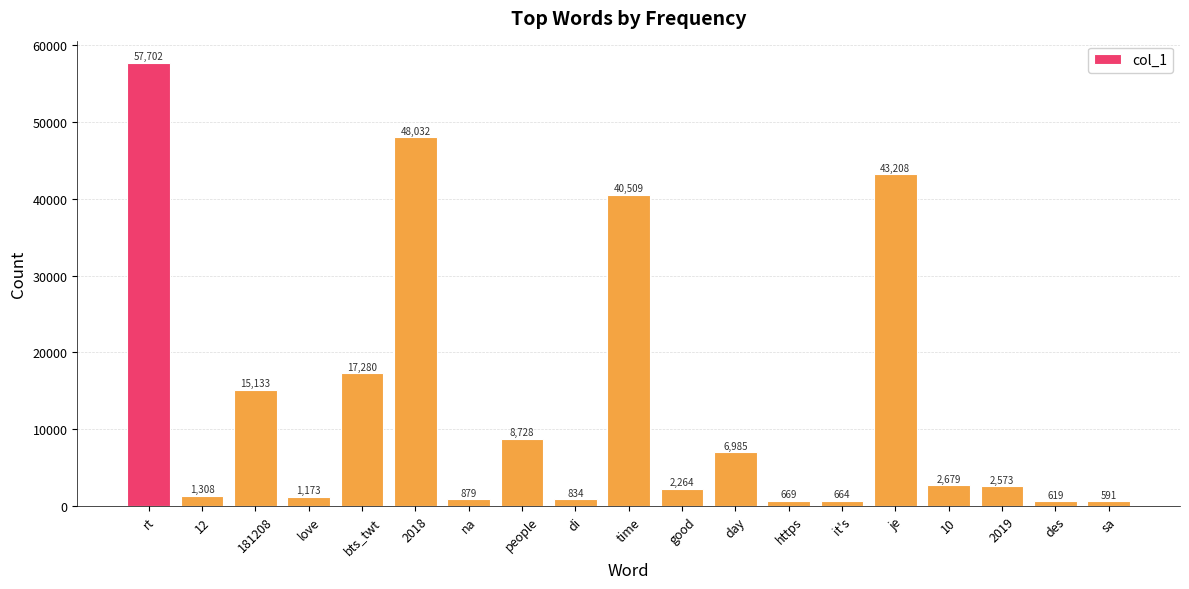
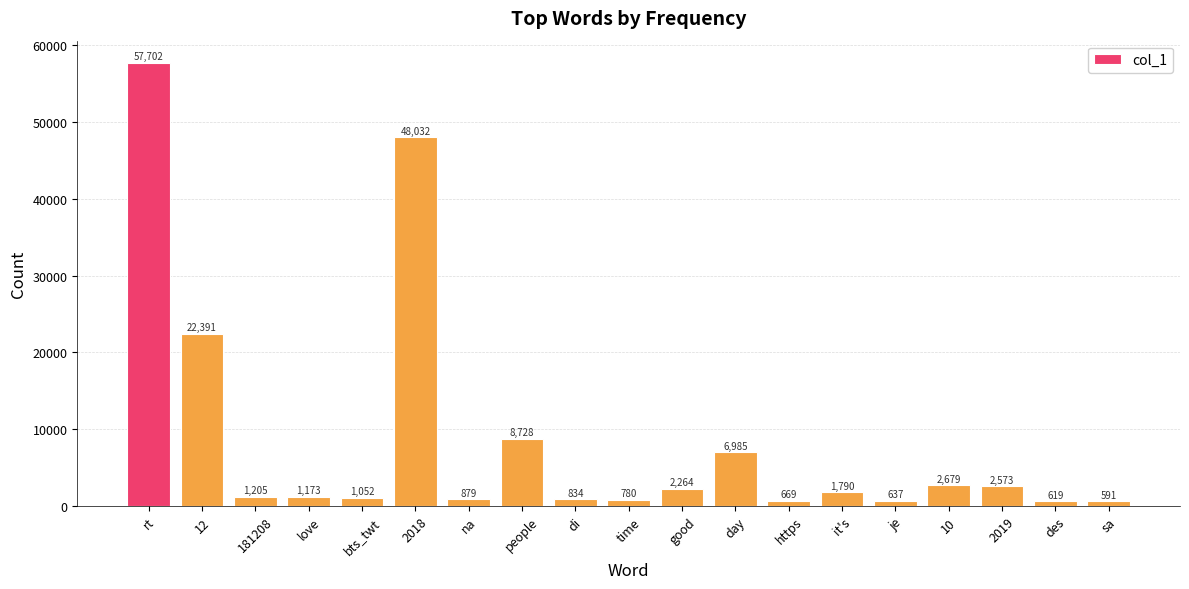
  {
    "rt": "57,702",
-   "12": "1,308",
-   "181208": "15,133",
+   "12": "22,391",
+   "181208": "1,205",
    "love": "1,173",
-   "bts_twt": "17,280",
+   "bts_twt": "1,052",
    "2018": "48,032",
    "na": "879",
    "people": "8,728",
    "di": "834",
-   "time": "40,509",
+   "time": "780",
    "good": "2,264",
    "day": "6,985",
    "https": "669",
-   "it's": "664",
-   "je": "43,208",
+   "it's": "1,790",
+   "je": "637",
    "10": "2,679",
    "2019": "2,573",
    "des": "619",
    "sa": "591"
  }
